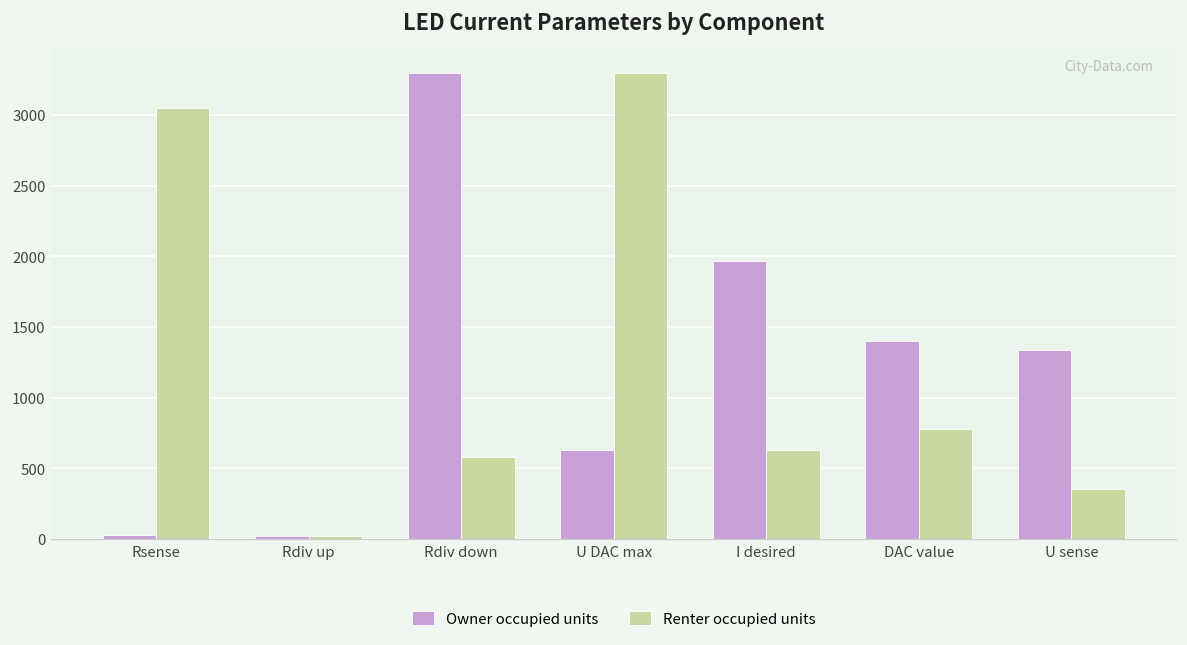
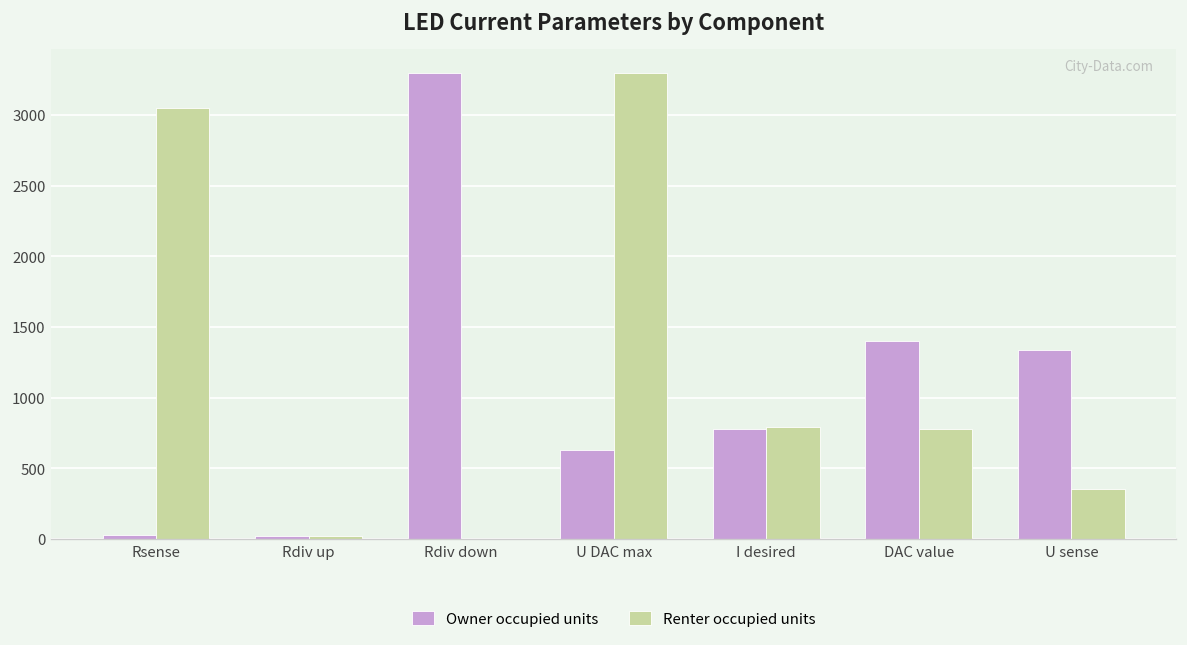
  {
    "Owner occupied units": {
      "Rsense": 30,
      "Rdiv down": 3300,
      "U DAC max": 630,
-     "I desired": 1970,
+     "I desired": 780,
      "DAC value": 1400,
      "U sense": 1340
    },
    "Renter occupied units": {
      "Rsense": 3050,
-     "Rdiv down": 580,
+     "Rdiv down": 0,
      "U DAC max": 3300,
-     "I desired": 630,
+     "I desired": 790,
      "DAC value": 780,
      "U sense": 350
    }
  }
